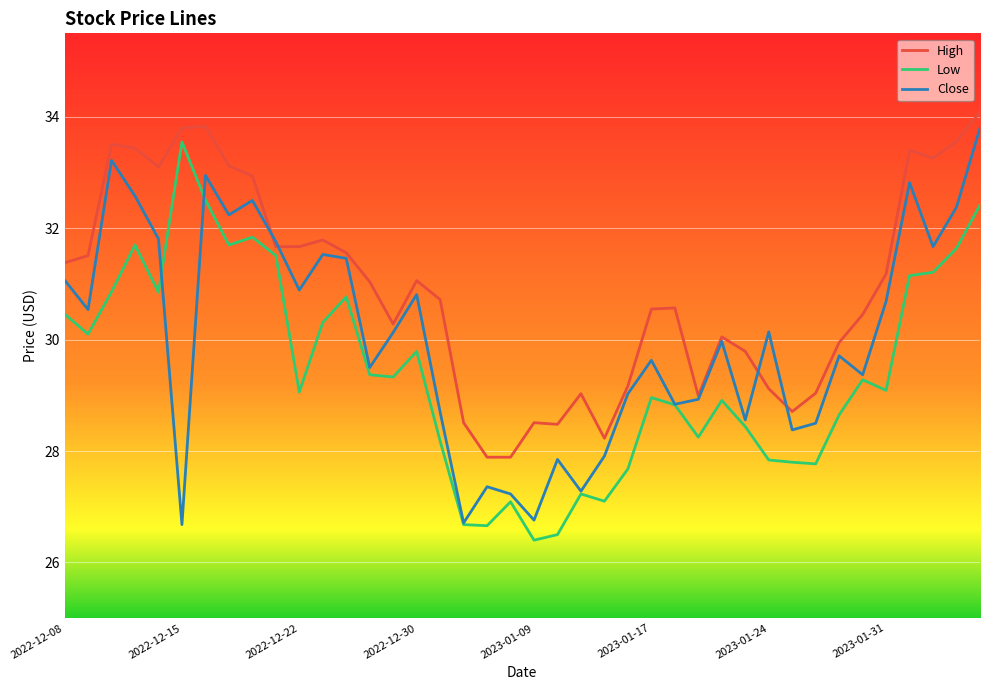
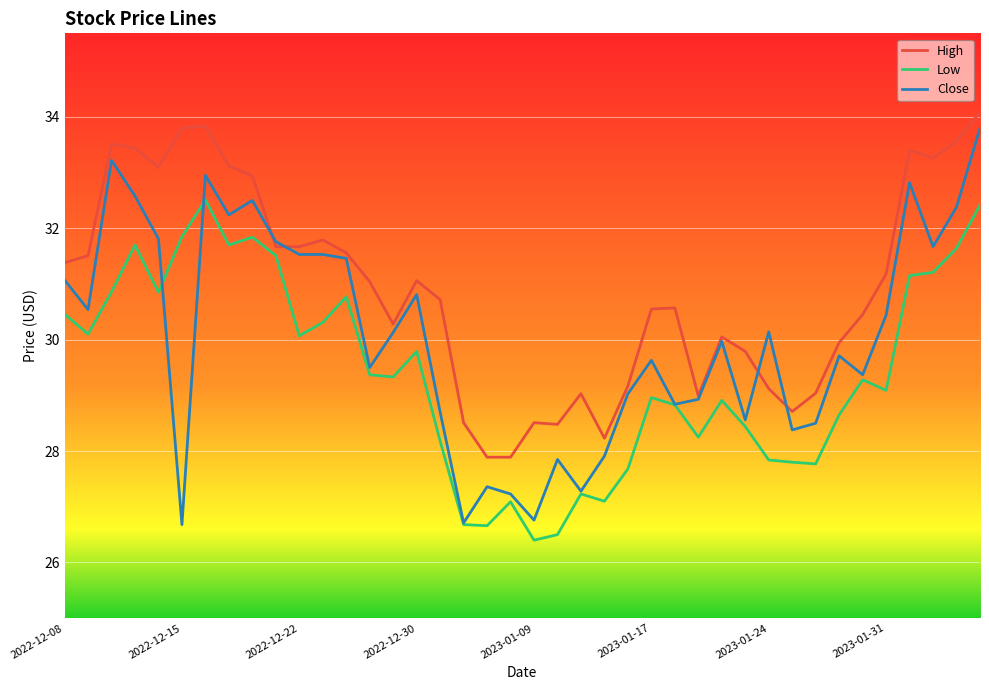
  {
    "High": {
      "2022-12-08": 31.4,
      "2022-12-15": 33.8,
      "2022-12-22": 31.7,
      "2022-12-30": 31.1,
      "2023-01-09": 28.5,
      "2023-01-17": 30.6,
      "2023-01-24": 29.1,
      "2023-01-31": 31.2
    },
    "Low": {
      "2022-12-08": 30.5,
-     "2022-12-15": 33.6,
-     "2022-12-22": 29.1,
+     "2022-12-15": 31.9,
+     "2022-12-22": 30.1,
      "2022-12-30": 29.8,
      "2023-01-09": 26.4,
      "2023-01-17": 29.0,
      "2023-01-24": 27.8,
      "2023-01-31": 29.1
    },
    "Close": {
      "2022-12-08": 31.1,
      "2022-12-15": 26.7,
-     "2022-12-22": 30.9,
+     "2022-12-22": 31.5,
      "2022-12-30": 30.8,
      "2023-01-09": 26.8,
      "2023-01-17": 29.6,
      "2023-01-24": 30.1,
-     "2023-01-31": 30.7
+     "2023-01-31": 30.4
    }
  }
